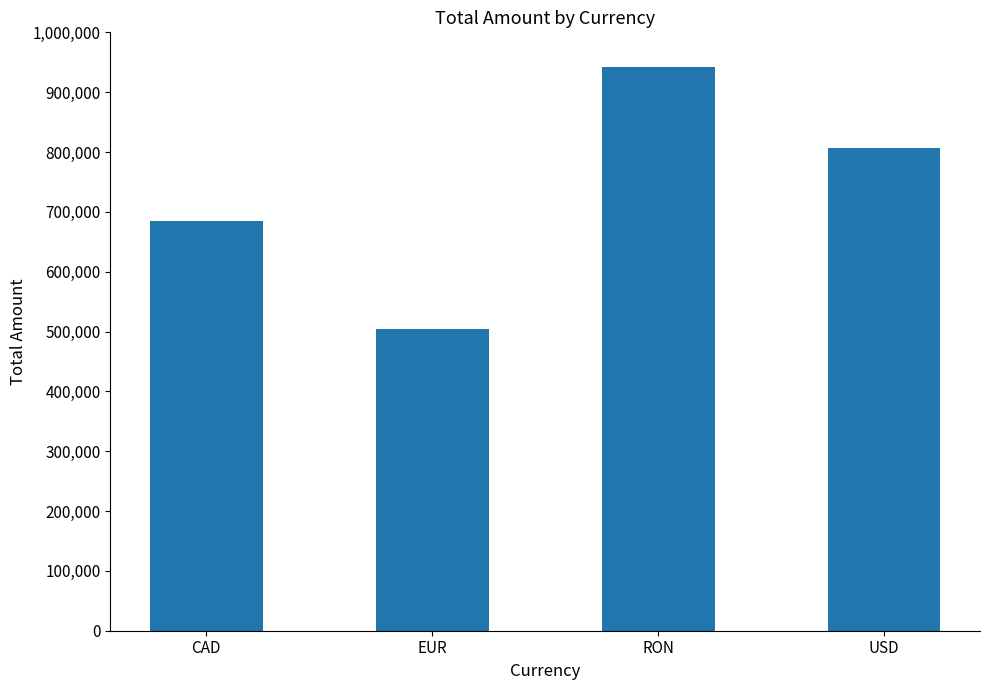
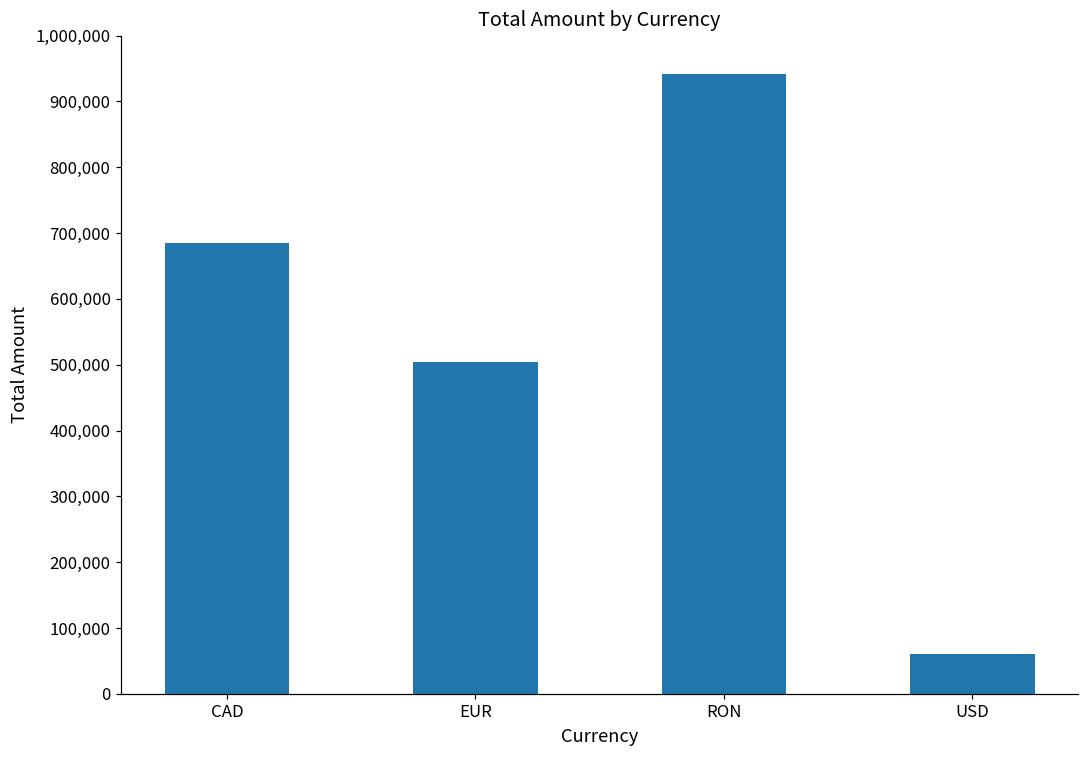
  {
    "CAD": "690,000",
    "EUR": "500,000",
    "RON": "940,000",
-   "USD": "810,000"
+   "USD": "60,000"
  }
